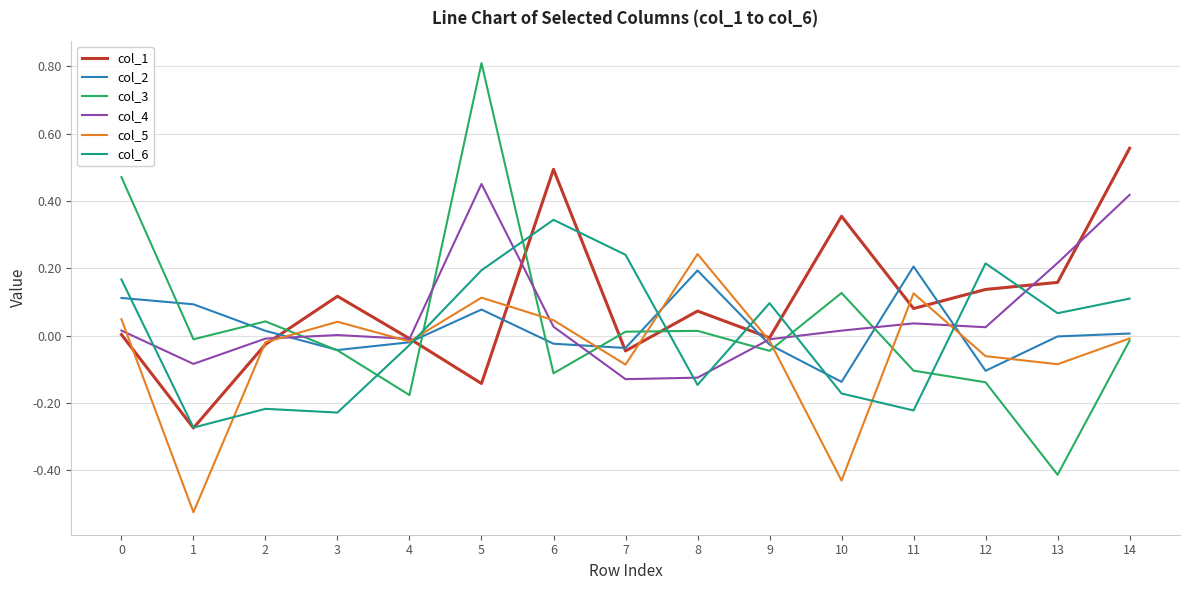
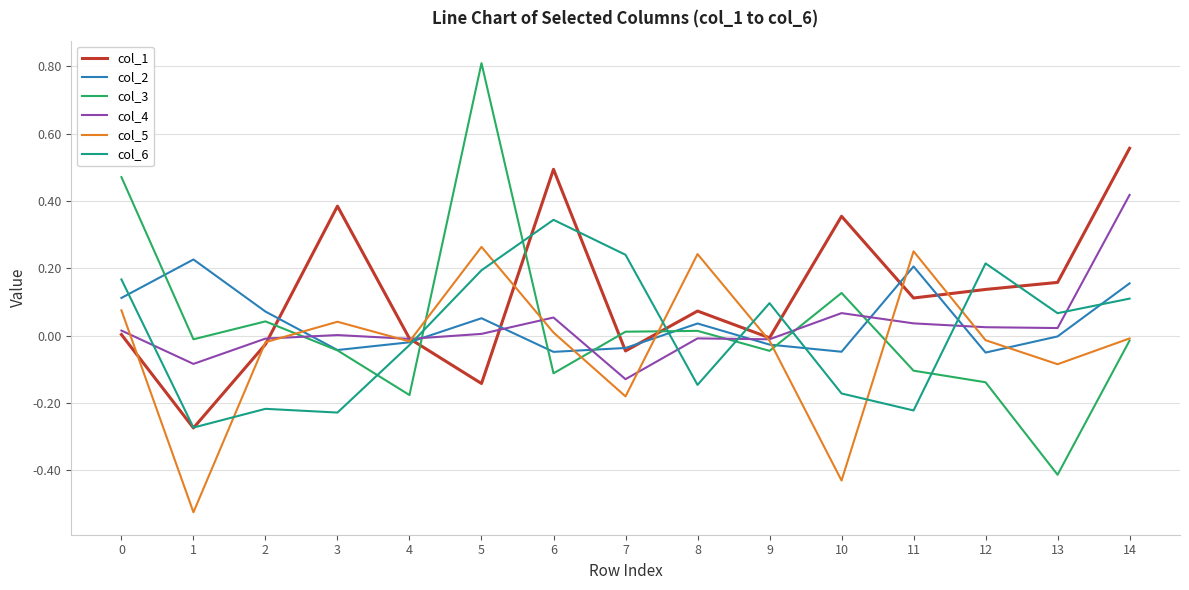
  {
    "col_1": {
      "0": 0.00,
-     "3": 0.12,
+     "3": 0.38,
      "5": -0.14,
      "6": 0.49,
      "7": -0.05,
      "8": 0.07,
      "10": 0.35,
-     "11": 0.08,
+     "11": 0.11,
      "12": 0.14,
      "13": 0.16,
      "14": 0.56
    },
    "col_2": {
      "0": 0.11,
-     "1": 0.09,
-     "2": 0.01,
-     "5": 0.08,
-     "6": -0.02,
+     "1": 0.23,
+     "2": 0.07,
+     "5": 0.05,
+     "6": -0.05,
      "7": -0.04,
-     "8": 0.19,
+     "8": 0.04,
      "9": -0.03,
-     "10": -0.14,
+     "10": -0.05,
      "11": 0.21,
-     "12": -0.10,
+     "12": -0.05,
      "13": 0.00,
-     "14": 0.01
+     "14": 0.16
    },
    "col_4": {
      "0": 0.02,
      "1": -0.08,
      "2": -0.01,
      "3": 0.00,
-     "5": 0.45,
-     "6": 0.03,
+     "5": 0.01,
+     "6": 0.05,
      "7": -0.13,
-     "8": -0.12,
-     "10": 0.01,
+     "8": -0.01,
+     "10": 0.07,
      "11": 0.04,
      "12": 0.03,
-     "13": 0.22,
+     "13": 0.02,
      "14": 0.42
    },
    "col_5": {
-     "0": 0.05,
+     "0": 0.08,
      "1": -0.52,
      "3": 0.04,
-     "5": 0.11,
-     "6": 0.05,
-     "7": -0.09,
+     "5": 0.26,
+     "6": 0.01,
+     "7": -0.18,
      "8": 0.24,
      "10": -0.43,
-     "11": 0.13,
-     "12": -0.06,
+     "11": 0.25,
+     "12": -0.01,
      "13": -0.08
    }
  }
